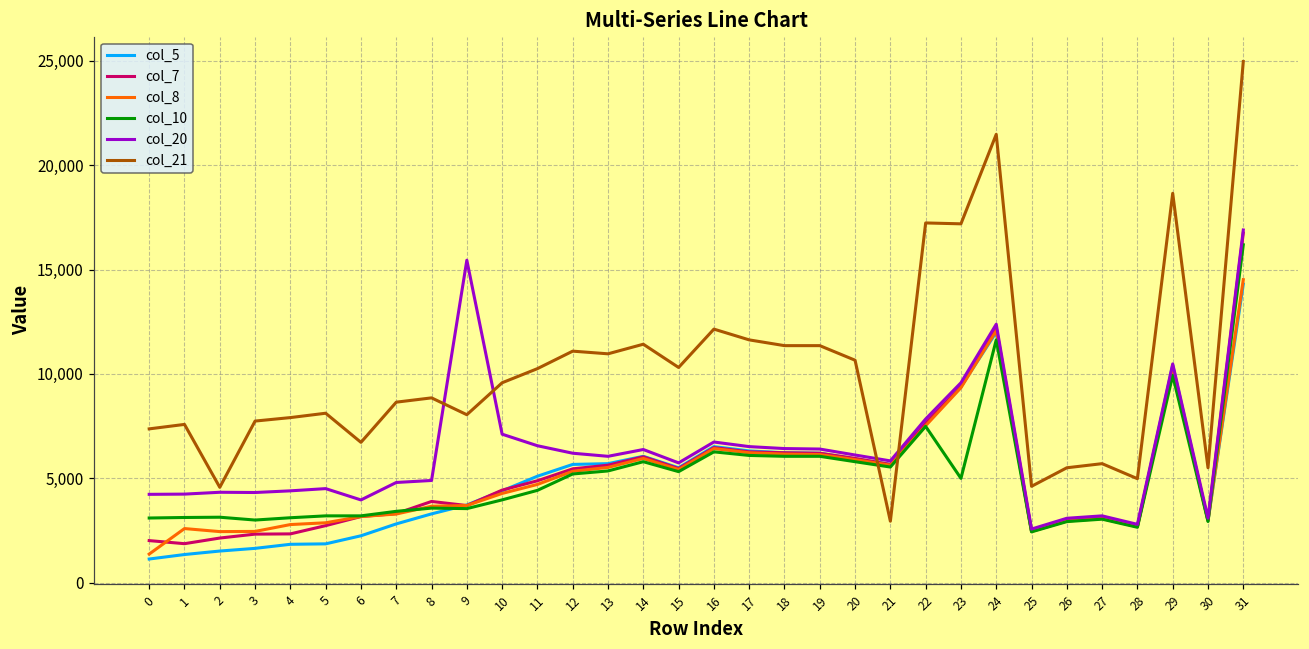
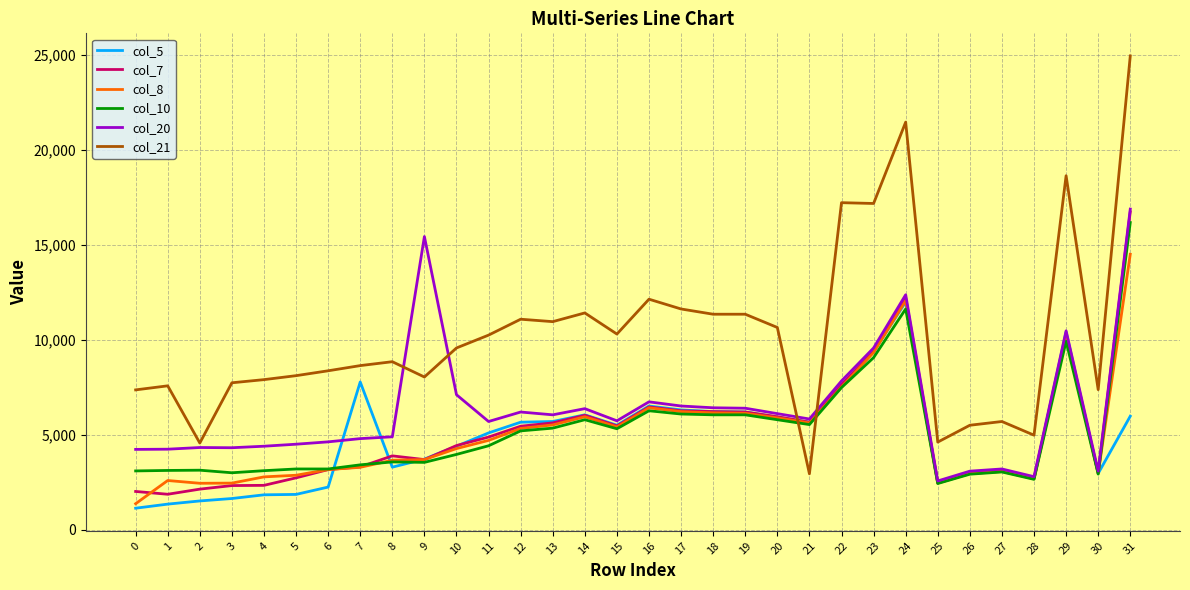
  {
    "col_5": {
      "0": "1,100",
      "1": "1,400",
      "2": "1,500",
      "3": "1,600",
      "4": "1,800",
      "5": "1,900",
      "6": "2,300",
-     "7": "2,800",
+     "7": "7,800",
      "8": "3,300",
      "11": "5,100",
      "12": "5,700",
-     "31": "14,300"
+     "31": "6,000"
    },
    "col_7": {
      "0": "2,000",
      "1": "1,900",
      "2": "2,100",
      "4": "2,300",
      "5": "2,700",
      "8": "3,900",
      "11": "4,900",
      "24": "12,200",
      "31": "16,700"
    },
    "col_8": {
      "0": "1,400",
      "1": "2,600",
      "2": "2,500",
      "4": "2,800",
      "5": "2,900",
      "11": "4,700",
      "31": "14,500"
    },
    "col_10": {
      "0": "3,100",
      "1": "3,100",
      "2": "3,100",
      "3": "3,000",
      "4": "3,100",
      "5": "3,200",
      "9": "3,600",
      "10": "4,000",
      "11": "4,400",
      "13": "5,400",
      "14": "5,800",
      "16": "6,300",
-     "23": "5,000",
+     "23": "9,100",
      "24": "11,600",
      "29": "9,900",
      "31": "16,200"
    },
    "col_20": {
      "0": "4,200",
      "1": "4,200",
      "2": "4,300",
      "3": "4,300",
      "4": "4,400",
      "5": "4,500",
-     "6": "4,000",
+     "6": "4,600",
      "7": "4,800",
      "8": "4,900",
      "9": "15,400",
      "10": "7,100",
-     "11": "6,600",
+     "11": "5,700",
      "12": "6,200",
      "13": "6,100",
      "14": "6,400",
      "15": "5,700",
      "16": "6,700",
      "17": "6,500",
      "18": "6,400",
      "19": "6,400",
      "20": "6,100",
      "21": "5,800",
      "22": "7,800",
      "23": "9,600",
      "24": "12,400",
      "31": "16,900"
    },
    "col_21": {
      "0": "7,400",
      "1": "7,600",
      "2": "4,600",
      "3": "7,700",
      "4": "7,900",
      "5": "8,100",
-     "6": "6,700",
+     "6": "8,400",
      "7": "8,600",
      "8": "8,900",
      "9": "8,000",
      "10": "9,600",
      "11": "10,300",
      "12": "11,100",
      "13": "11,000",
      "14": "11,400",
      "15": "10,300",
      "16": "12,100",
      "17": "11,600",
      "18": "11,400",
      "19": "11,400",
      "20": "10,700",
      "21": "3,000",
      "22": "17,200",
      "23": "17,200",
      "24": "21,500",
      "25": "4,600",
      "26": "5,500",
      "27": "5,700",
      "28": "5,000",
      "29": "18,700",
-     "30": "5,500",
+     "30": "7,400",
      "31": "25,000"
    }
  }
